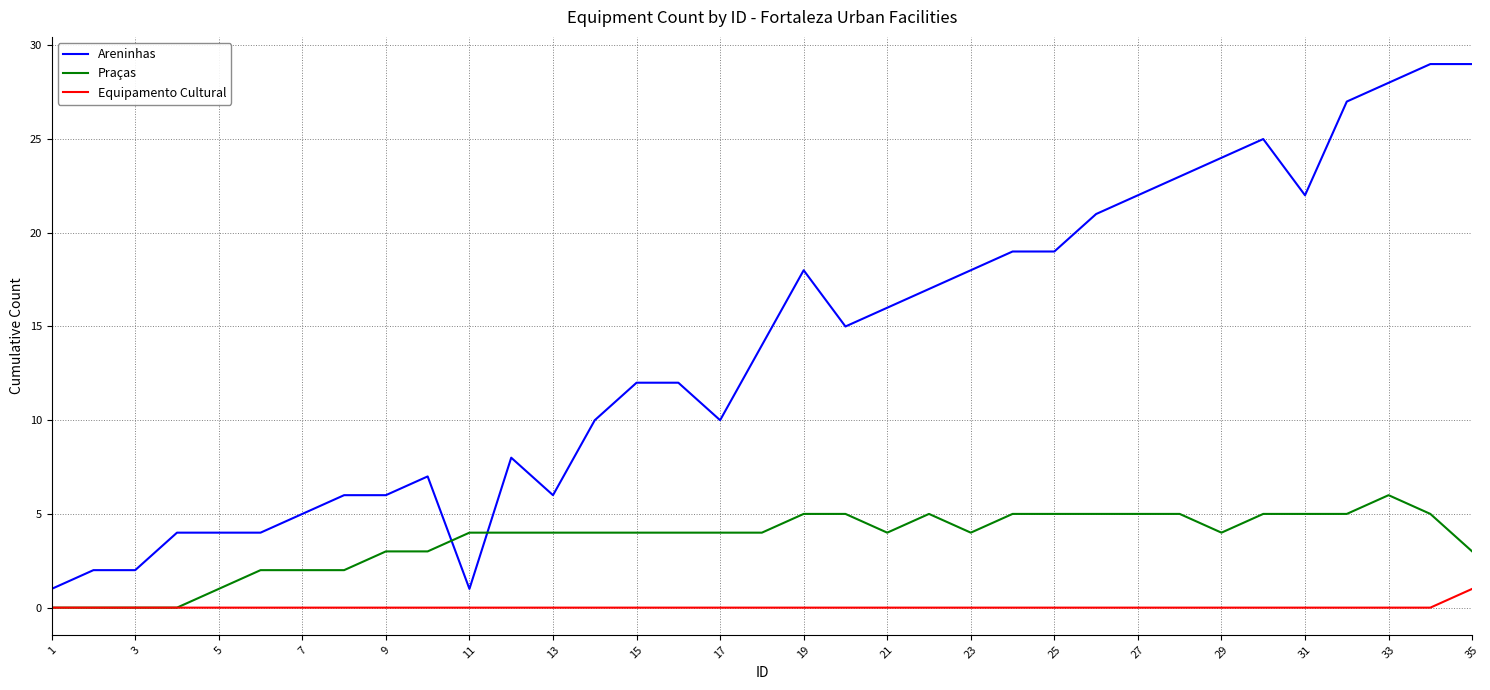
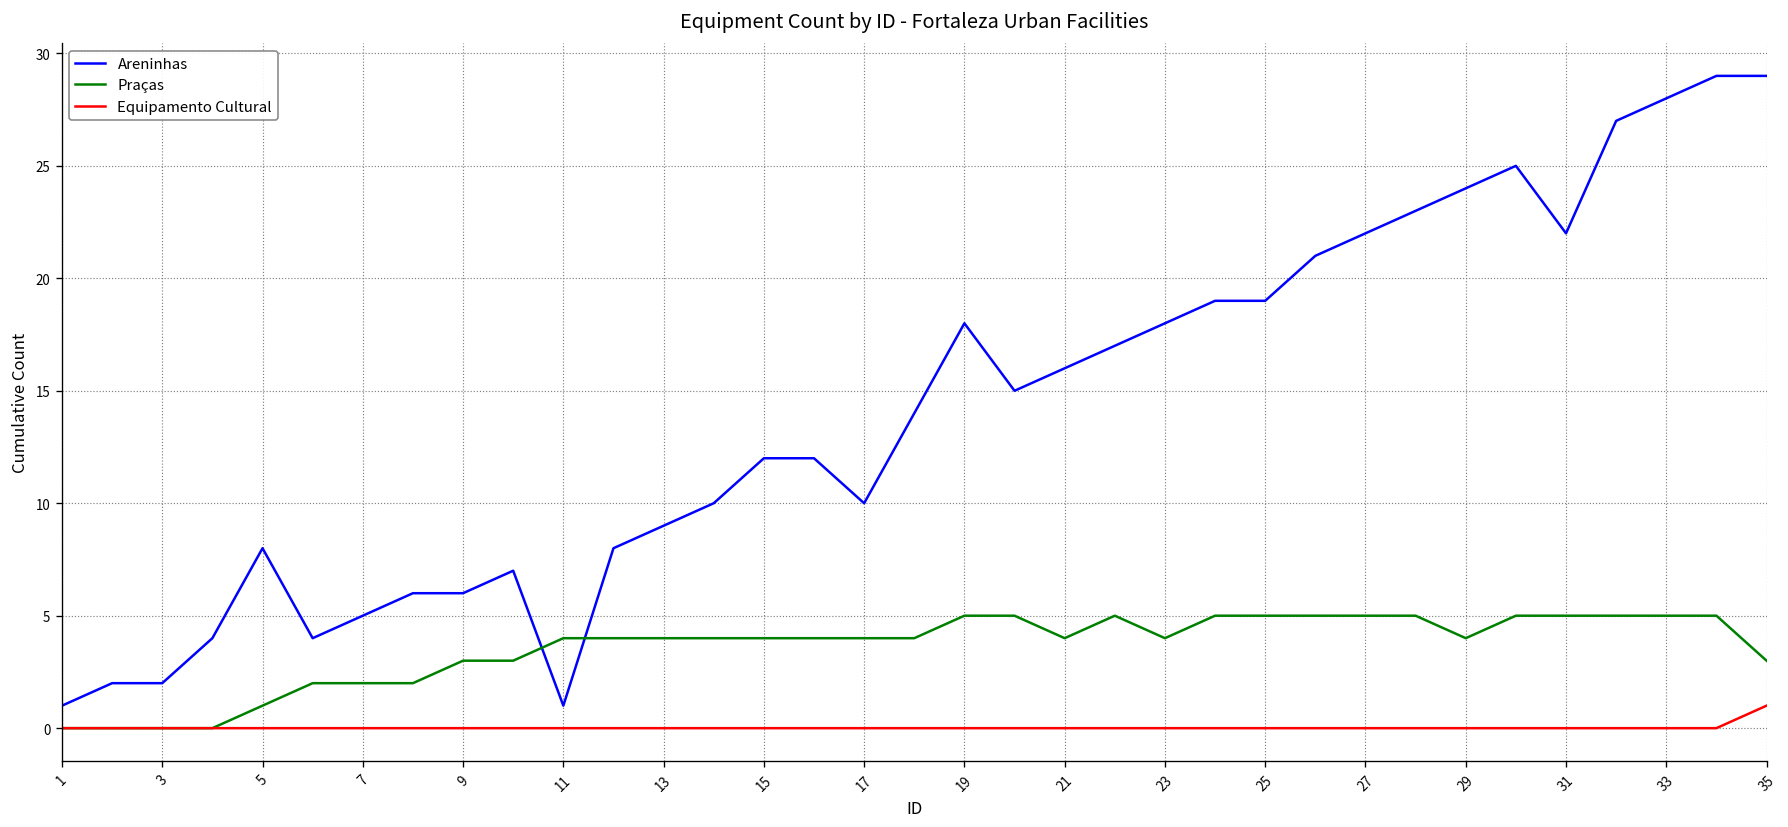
  {
    "Areninhas": {
      "1": 1,
      "3": 2,
-     "5": 4,
+     "5": 8,
      "7": 5,
      "9": 6,
      "11": 1,
-     "13": 6,
+     "13": 9,
      "15": 12,
      "17": 10,
      "19": 18,
      "21": 16,
      "23": 18,
      "25": 19,
      "27": 22,
      "29": 24,
      "31": 22,
      "33": 28,
      "35": 29
    },
    "Praças": {
      "5": 1,
      "7": 2,
      "9": 3,
      "11": 4,
      "13": 4,
      "15": 4,
      "17": 4,
      "19": 5,
      "21": 4,
      "23": 4,
      "25": 5,
      "27": 5,
      "29": 4,
      "31": 5,
-     "33": 6,
+     "33": 5,
      "35": 3
    },
    "Equipamento Cultural": {
      "5": 0,
      "7": 0,
      "9": 0,
      "11": 0,
      "13": 0,
      "15": 0,
      "17": 0,
      "19": 0,
      "21": 0,
      "23": 0,
      "25": 0,
      "27": 0,
      "29": 0,
      "31": 0,
      "33": 0,
      "35": 1
    }
  }
